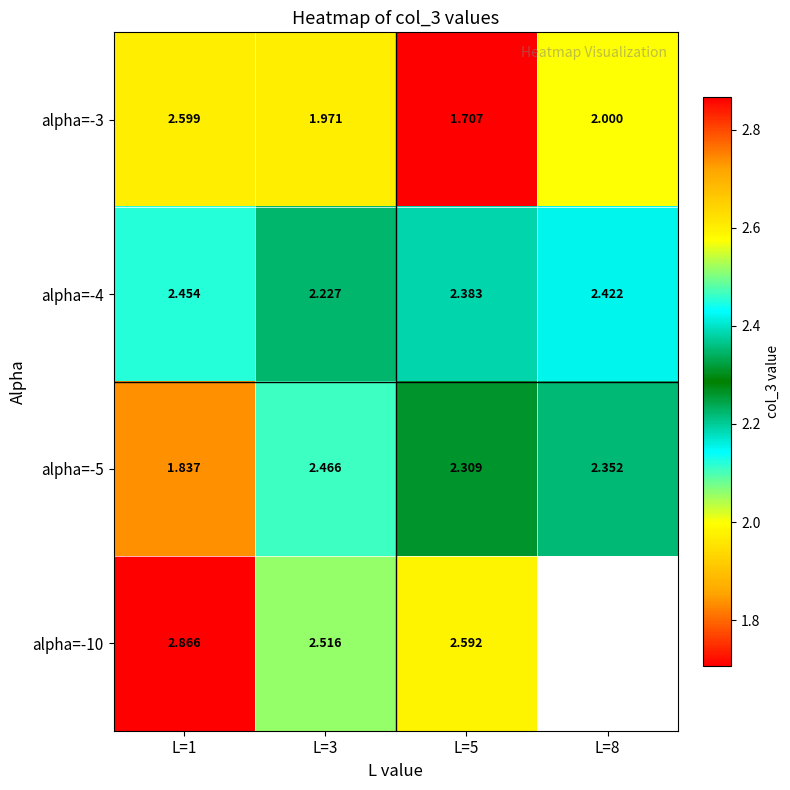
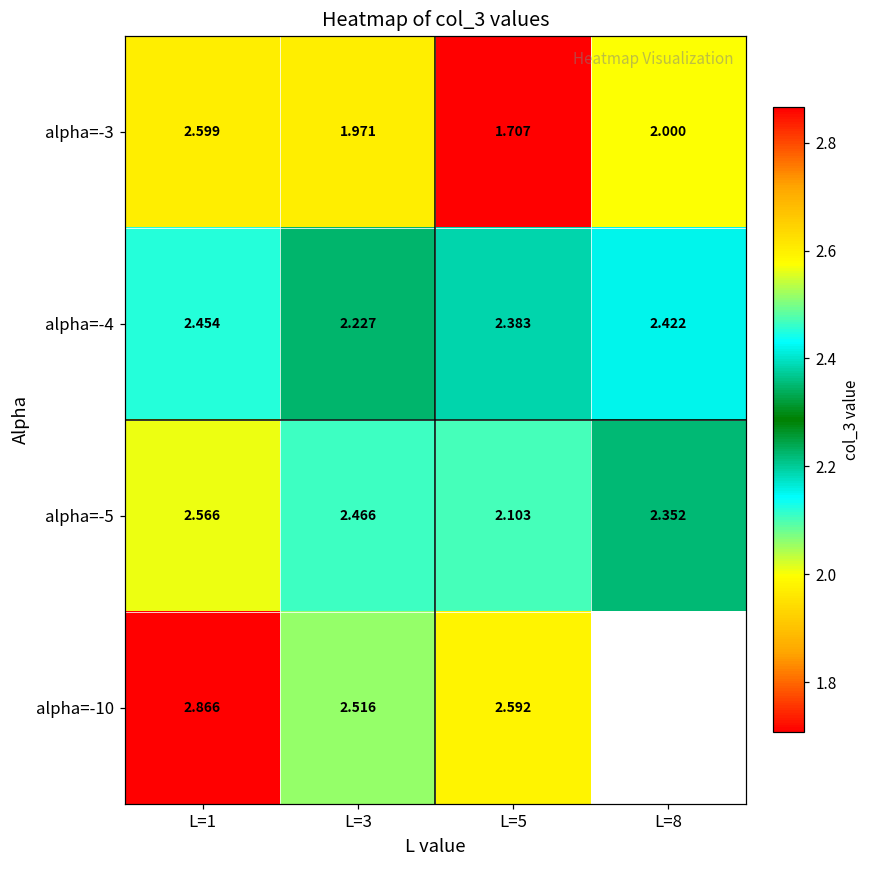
  {
    "alpha=-3": {
      "L=1": 2.599,
      "L=3": 1.971,
      "L=5": 1.707
    },
    "alpha=-4": {
      "L=1": 2.454,
      "L=3": 2.227,
      "L=5": 2.383,
      "L=8": 2.422
    },
    "alpha=-5": {
-     "L=1": 1.837,
+     "L=1": 2.566,
      "L=3": 2.466,
-     "L=5": 2.309,
+     "L=5": 2.103,
      "L=8": 2.352
    },
    "alpha=-10": {
      "L=1": 2.866,
      "L=3": 2.516,
      "L=5": 2.592
    }
  }
